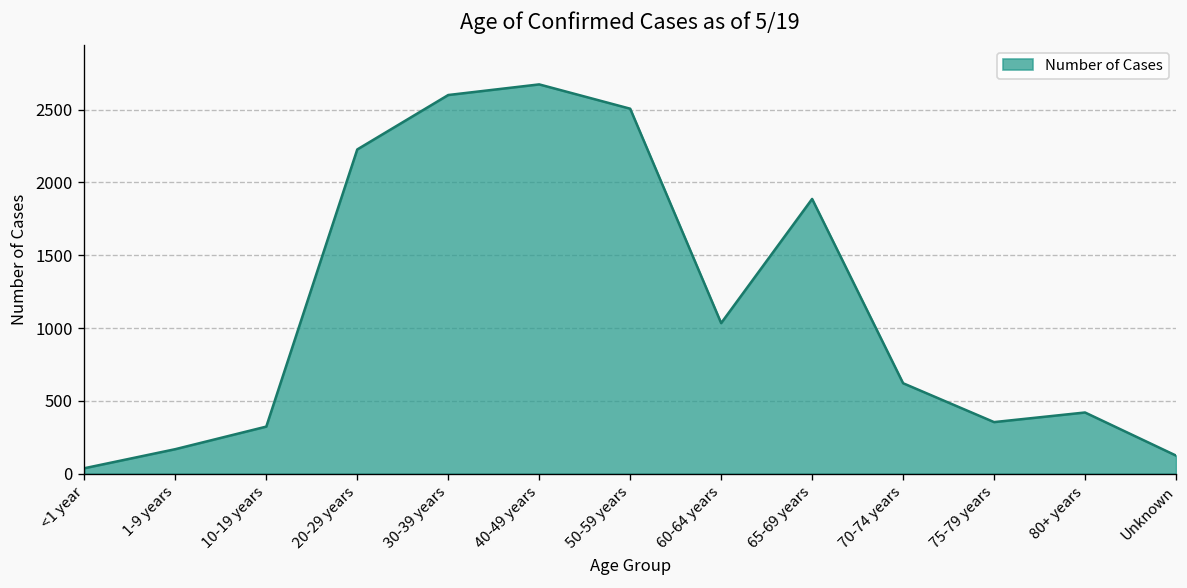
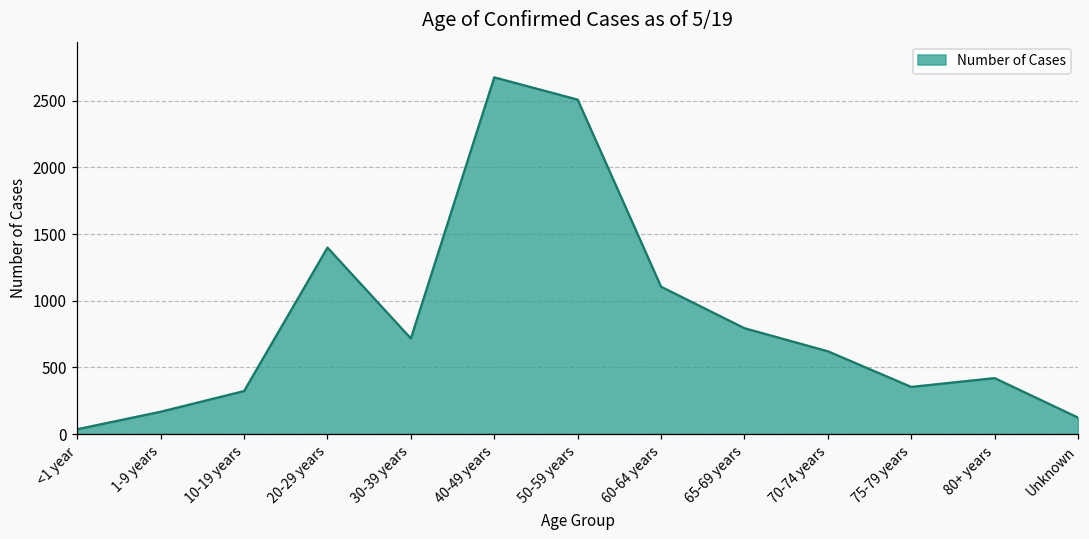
  {
    "<1 year": 40,
    "1-9 years": 170,
    "10-19 years": 320,
-   "20-29 years": 2230,
-   "30-39 years": 2600,
+   "20-29 years": 1400,
+   "30-39 years": 720,
    "40-49 years": 2670,
    "50-59 years": 2510,
-   "60-64 years": 1030,
-   "65-69 years": 1890,
+   "60-64 years": 1110,
+   "65-69 years": 790,
    "70-74 years": 620,
    "75-79 years": 350,
    "80+ years": 420,
    "Unknown": 120
  }
